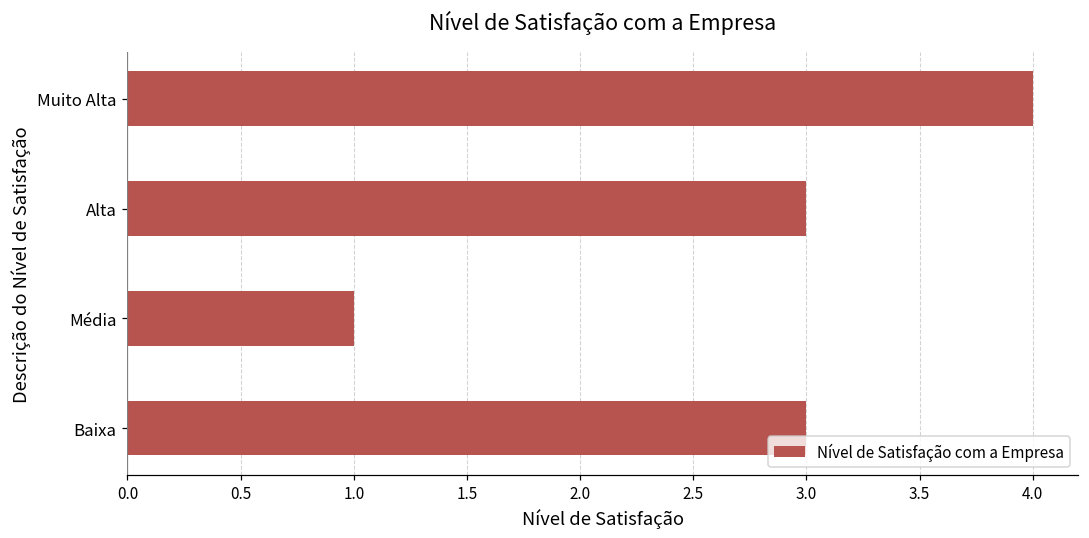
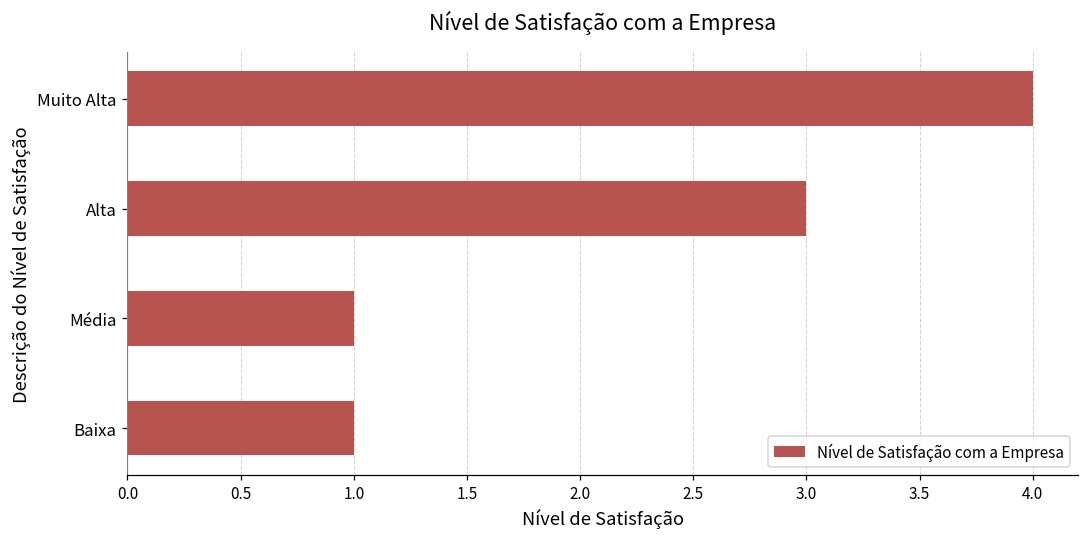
  {
    "Muito Alta": 4,
    "Alta": 3,
    "Média": 1,
-   "Baixa": 3
+   "Baixa": 1
  }
